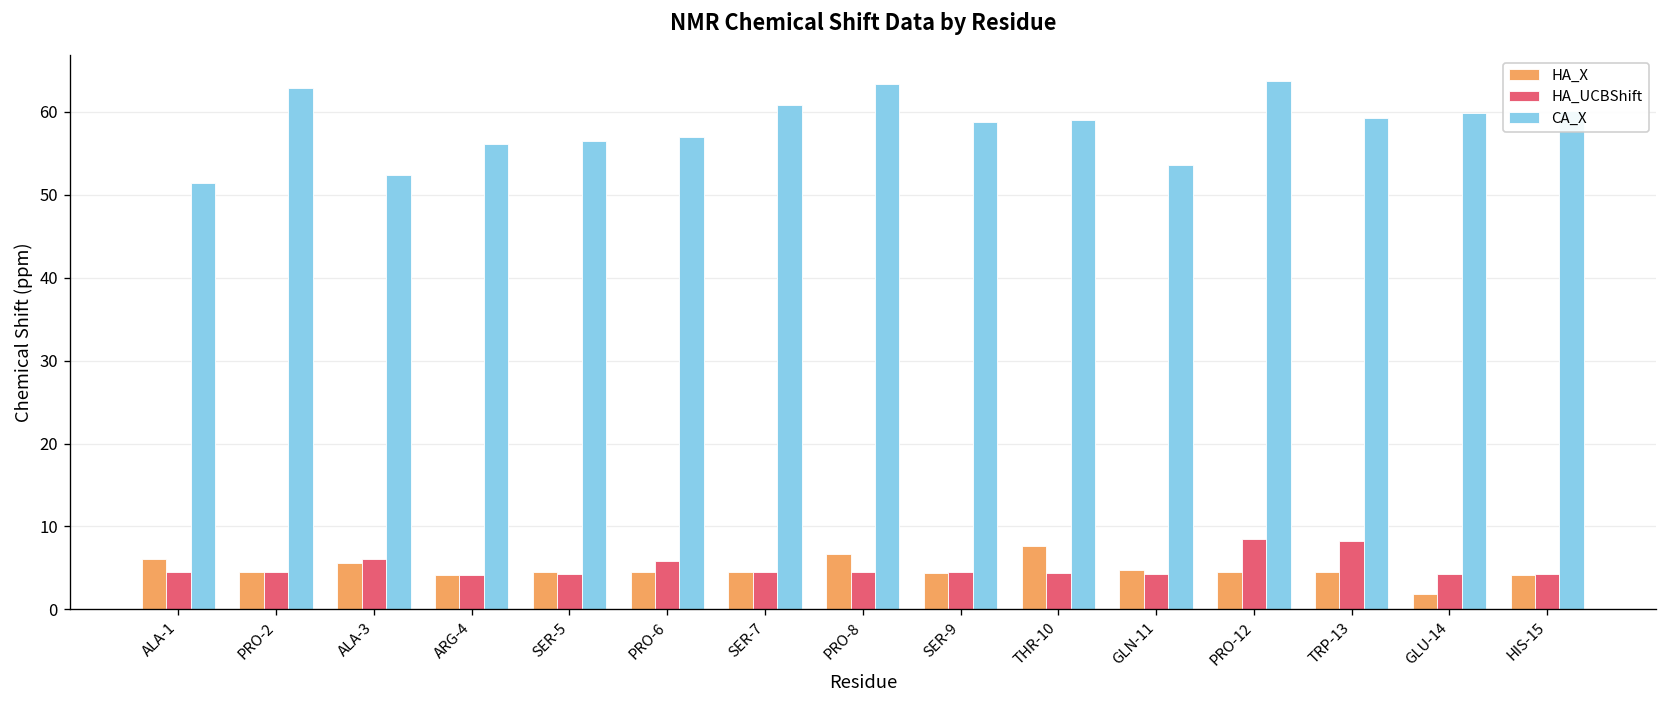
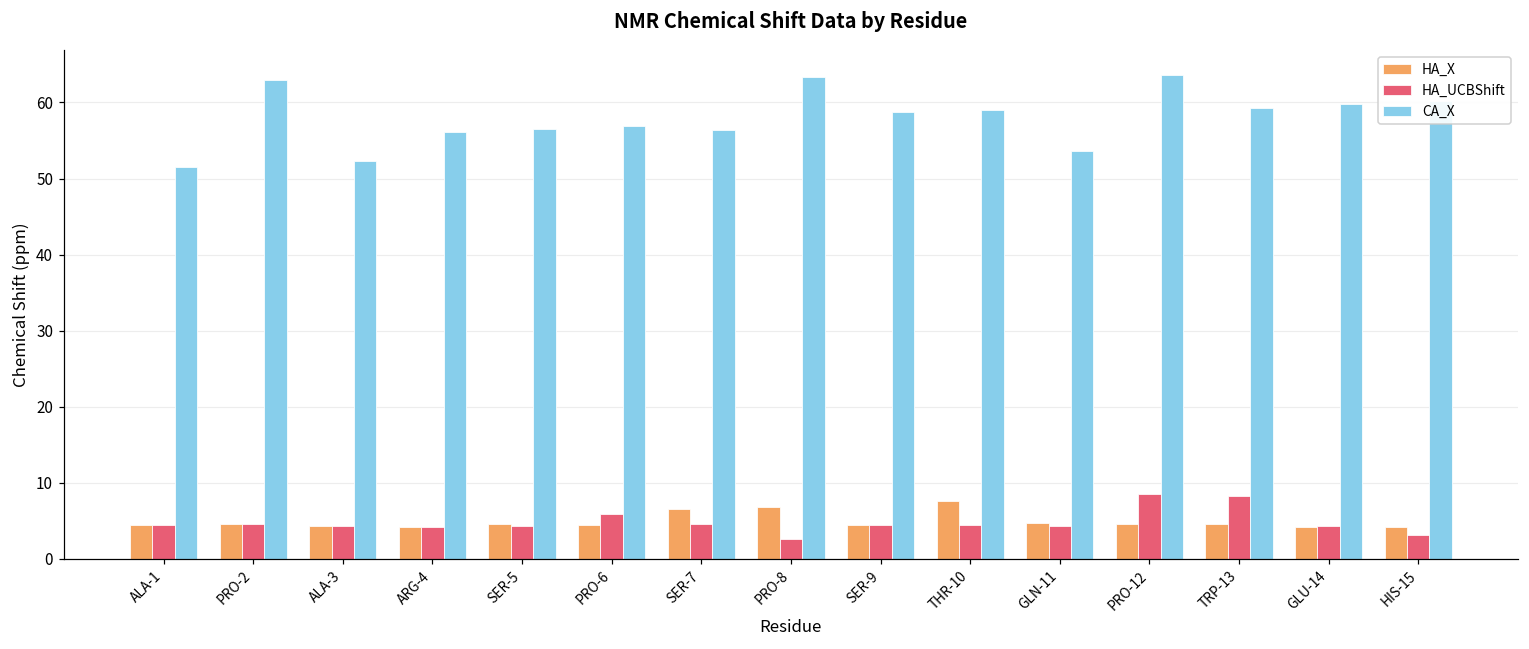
  {
    "HA_X": {
-     "ALA-1": 6,
+     "ALA-1": 4,
      "PRO-2": 5,
-     "ALA-3": 6,
+     "ALA-3": 4,
      "ARG-4": 4,
      "SER-5": 5,
      "PRO-6": 4,
-     "SER-7": 5,
+     "SER-7": 7,
      "PRO-8": 7,
      "SER-9": 4,
      "THR-10": 8,
      "GLN-11": 5,
      "PRO-12": 5,
      "TRP-13": 5,
-     "GLU-14": 2,
+     "GLU-14": 4,
      "HIS-15": 4
    },
    "HA_UCBShift": {
      "ALA-1": 4,
      "PRO-2": 5,
-     "ALA-3": 6,
+     "ALA-3": 4,
      "ARG-4": 4,
      "SER-5": 4,
      "PRO-6": 6,
      "SER-7": 5,
-     "PRO-8": 5,
+     "PRO-8": 3,
      "SER-9": 4,
      "THR-10": 4,
      "GLN-11": 4,
      "PRO-12": 8,
      "TRP-13": 8,
      "GLU-14": 4,
-     "HIS-15": 4
+     "HIS-15": 3
    },
    "CA_X": {
      "ALA-1": 51,
      "PRO-2": 63,
      "ALA-3": 52,
      "ARG-4": 56,
      "SER-5": 56,
      "PRO-6": 57,
-     "SER-7": 61,
+     "SER-7": 56,
      "PRO-8": 63,
      "SER-9": 59,
      "THR-10": 59,
      "GLN-11": 54,
      "PRO-12": 64,
      "TRP-13": 59,
      "GLU-14": 60
    }
  }
